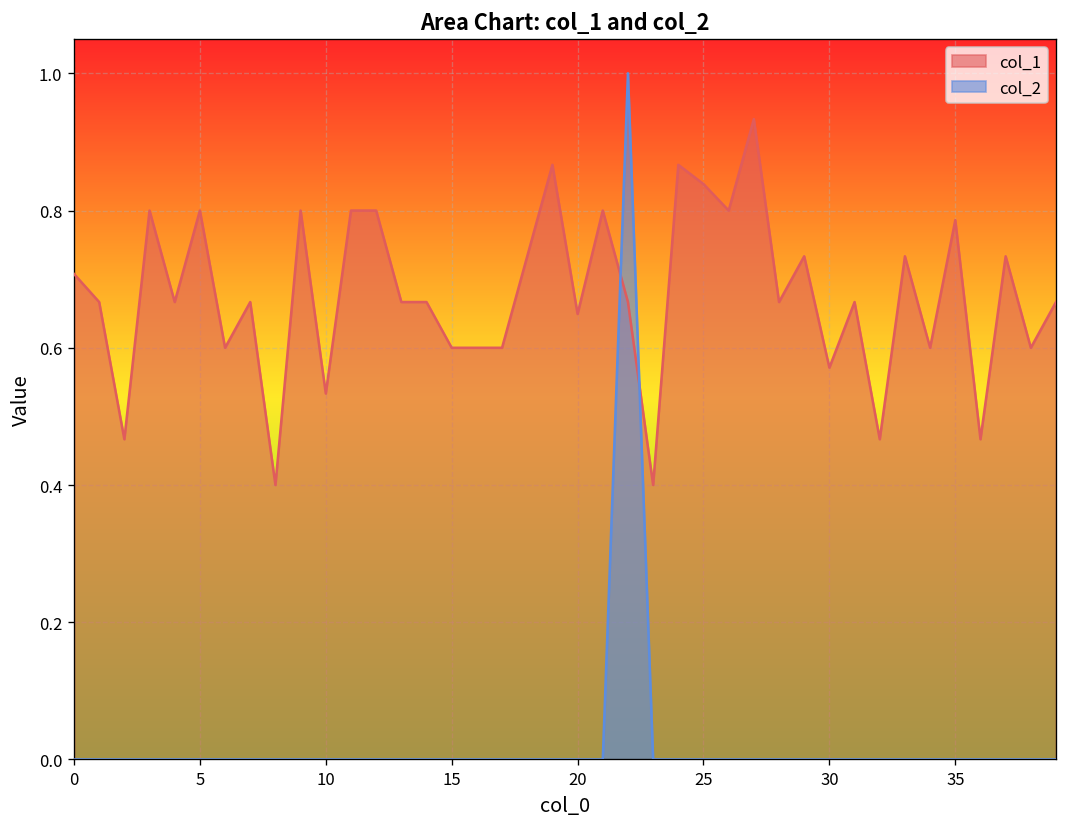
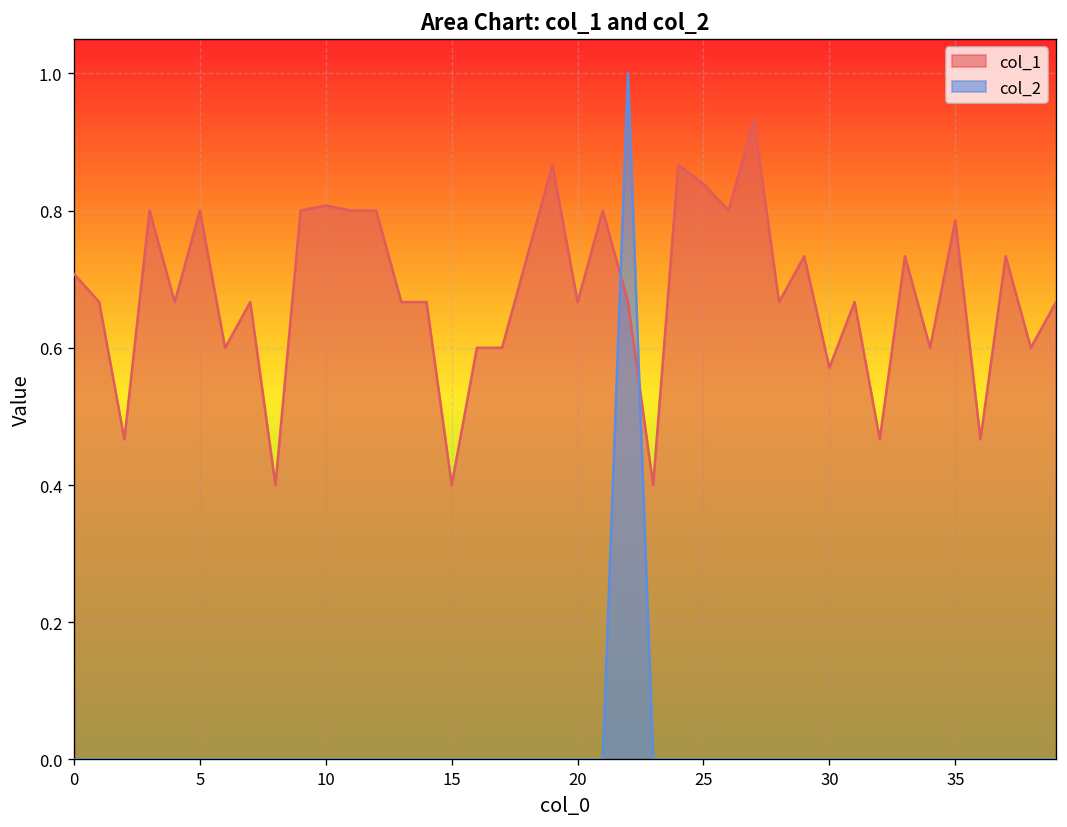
  {
    "col_1": {
      "0": 0.71,
      "5": 0.80,
-     "10": 0.53,
-     "15": 0.6,
-     "20": 0.65,
+     "10": 0.81,
+     "15": 0.4,
+     "20": 0.67,
      "25": 0.84,
      "30": 0.57,
      "35": 0.79
    },
    "col_2": {
      "0": 0.00,
      "5": 0.00,
      "10": 0.00,
      "15": 0.00,
      "20": 0.00,
      "25": 0.00,
      "30": 0.00,
      "35": 0.00
    }
  }
